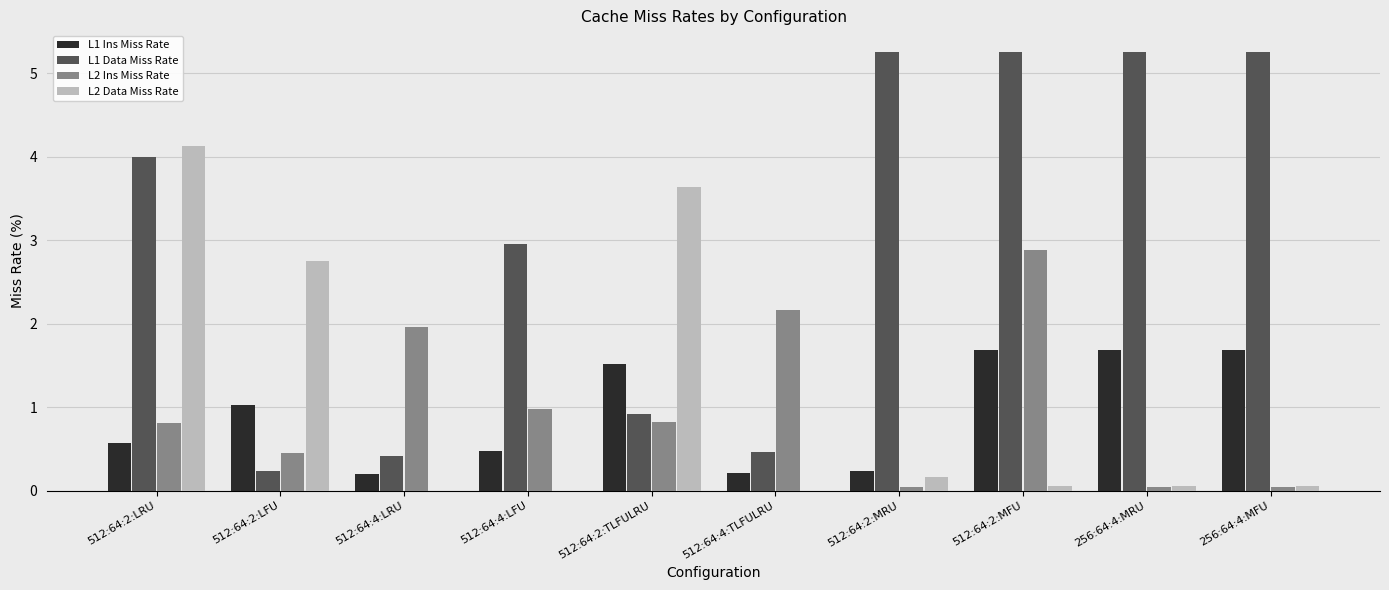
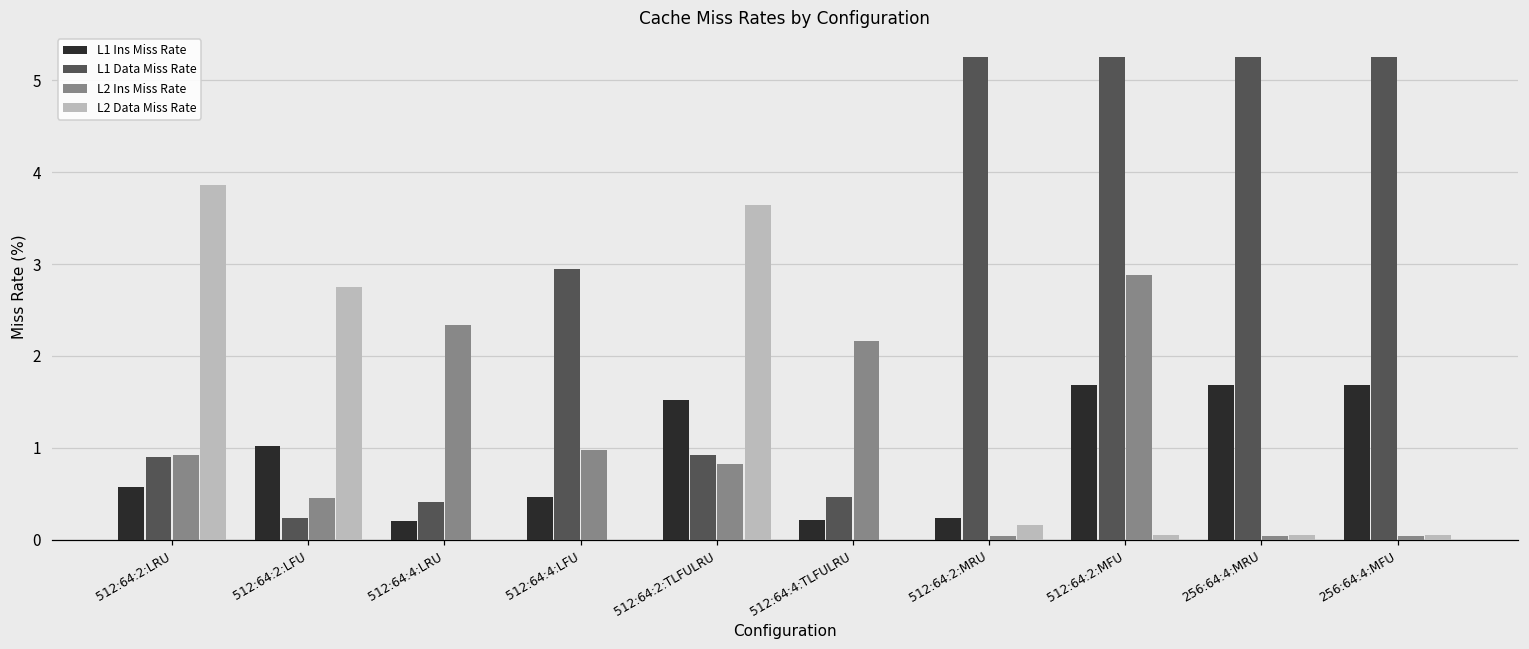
  {
    "L1 Ins Miss Rate": {
      "512:64:2:LRU": 0.6,
      "512:64:2:LFU": 1.0,
      "512:64:4:LRU": 0.2,
      "512:64:4:LFU": 0.5,
      "512:64:2:TLFULRU": 1.5,
      "512:64:4:TLFULRU": 0.2,
      "512:64:2:MRU": 0.2,
      "512:64:2:MFU": 1.7,
      "256:64:4:MRU": 1.7,
      "256:64:4:MFU": 1.7
    },
    "L1 Data Miss Rate": {
-     "512:64:2:LRU": 4.0,
+     "512:64:2:LRU": 0.9,
      "512:64:2:LFU": 0.2,
      "512:64:4:LRU": 0.4,
      "512:64:4:LFU": 3.0,
      "512:64:2:TLFULRU": 0.9,
      "512:64:4:TLFULRU": 0.5,
      "512:64:2:MRU": 5.3,
      "512:64:2:MFU": 5.3,
      "256:64:4:MRU": 5.3,
      "256:64:4:MFU": 5.3
    },
    "L2 Ins Miss Rate": {
-     "512:64:2:LRU": 0.8,
+     "512:64:2:LRU": 0.9,
      "512:64:2:LFU": 0.5,
-     "512:64:4:LRU": 2.0,
+     "512:64:4:LRU": 2.3,
      "512:64:4:LFU": 1.0,
      "512:64:2:TLFULRU": 0.8,
      "512:64:4:TLFULRU": 2.2,
      "512:64:2:MRU": 0.0,
      "512:64:2:MFU": 2.9,
      "256:64:4:MRU": 0.0,
      "256:64:4:MFU": 0.0
    },
    "L2 Data Miss Rate": {
-     "512:64:2:LRU": 4.1,
+     "512:64:2:LRU": 3.9,
      "512:64:2:LFU": 2.8,
      "512:64:4:LRU": 0.0,
      "512:64:4:LFU": 0.0,
      "512:64:2:TLFULRU": 3.6,
      "512:64:4:TLFULRU": 0.0,
      "512:64:2:MRU": 0.2,
      "512:64:2:MFU": 0.1,
      "256:64:4:MRU": 0.1,
      "256:64:4:MFU": 0.1
    }
  }
